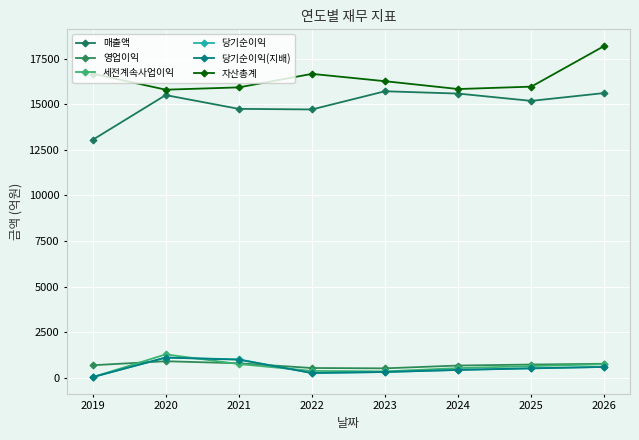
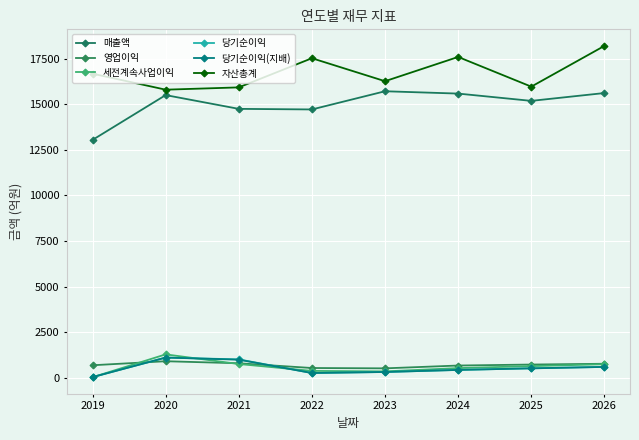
  {
    "자산총계": {
      "2020": 15800,
      "2021": 15900,
-     "2022": 16700,
+     "2022": 17500,
      "2023": 16300,
-     "2024": 15800,
+     "2024": 17600,
      "2025": 16000,
      "2026": 18200
    }
  }
